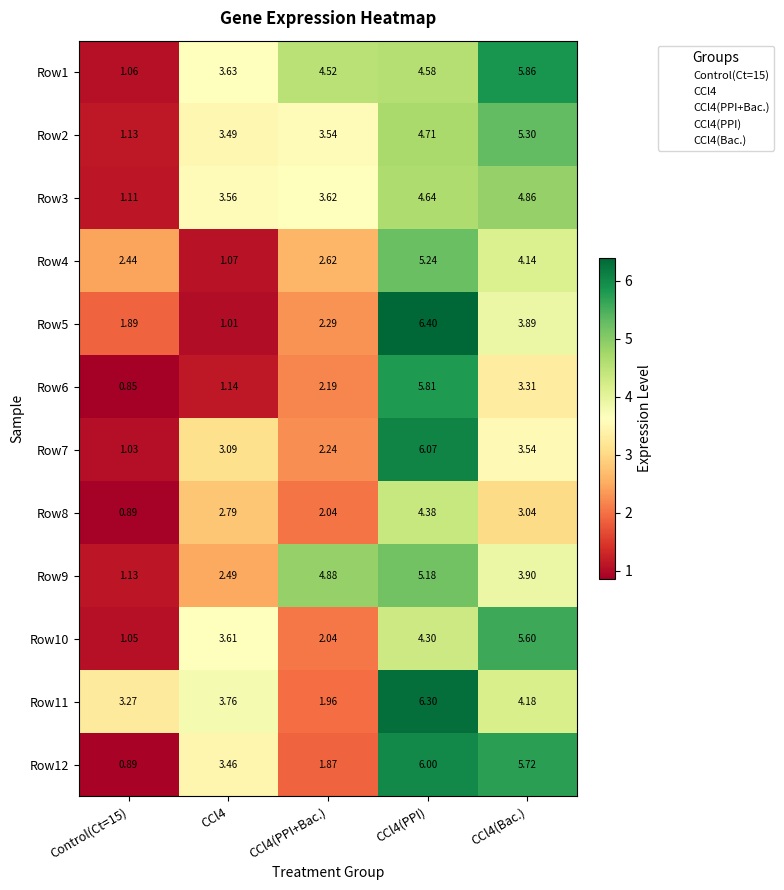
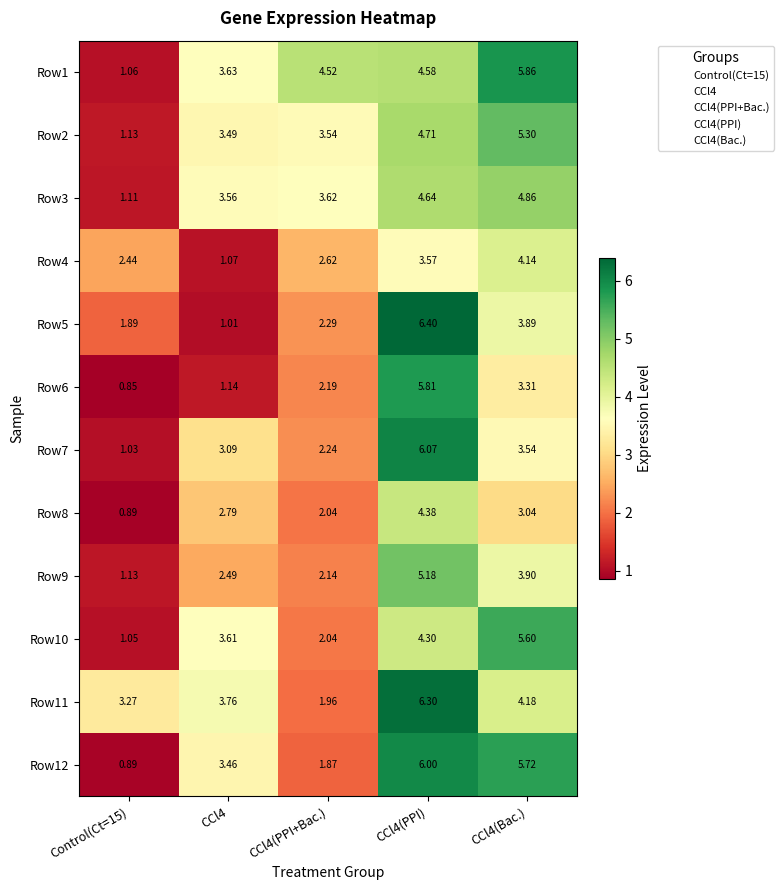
  {
    "Row1": {
      "Control(Ct=15)": 1.06,
      "CCl4": 3.63,
      "CCl4(PPI+Bac.)": 4.52,
      "CCl4(PPI)": 4.58,
      "CCl4(Bac.)": 5.86
    },
    "Row2": {
      "Control(Ct=15)": 1.13,
      "CCl4": 3.49,
      "CCl4(PPI+Bac.)": 3.54,
      "CCl4(PPI)": 4.71,
      "CCl4(Bac.)": 5.30
    },
    "Row3": {
      "Control(Ct=15)": 1.11,
      "CCl4": 3.56,
      "CCl4(PPI+Bac.)": 3.62,
      "CCl4(PPI)": 4.64,
      "CCl4(Bac.)": 4.86
    },
    "Row4": {
      "Control(Ct=15)": 2.44,
      "CCl4": 1.07,
      "CCl4(PPI+Bac.)": 2.62,
-     "CCl4(PPI)": 5.24,
+     "CCl4(PPI)": 3.57,
      "CCl4(Bac.)": 4.14
    },
    "Row5": {
      "Control(Ct=15)": 1.89,
      "CCl4": 1.01,
      "CCl4(PPI+Bac.)": 2.29,
      "CCl4(PPI)": 6.40,
      "CCl4(Bac.)": 3.89
    },
    "Row6": {
      "Control(Ct=15)": 0.85,
      "CCl4": 1.14,
      "CCl4(PPI+Bac.)": 2.19,
      "CCl4(PPI)": 5.81,
      "CCl4(Bac.)": 3.31
    },
    "Row7": {
      "Control(Ct=15)": 1.03,
      "CCl4": 3.09,
      "CCl4(PPI+Bac.)": 2.24,
      "CCl4(PPI)": 6.07,
      "CCl4(Bac.)": 3.54
    },
    "Row8": {
      "Control(Ct=15)": 0.89,
      "CCl4": 2.79,
      "CCl4(PPI+Bac.)": 2.04,
      "CCl4(PPI)": 4.38,
      "CCl4(Bac.)": 3.04
    },
    "Row9": {
      "Control(Ct=15)": 1.13,
      "CCl4": 2.49,
-     "CCl4(PPI+Bac.)": 4.88,
+     "CCl4(PPI+Bac.)": 2.14,
      "CCl4(PPI)": 5.18,
      "CCl4(Bac.)": 3.90
    },
    "Row10": {
      "Control(Ct=15)": 1.05,
      "CCl4": 3.61,
      "CCl4(PPI+Bac.)": 2.04,
      "CCl4(PPI)": 4.30,
      "CCl4(Bac.)": 5.60
    },
    "Row11": {
      "Control(Ct=15)": 3.27,
      "CCl4": 3.76,
      "CCl4(PPI+Bac.)": 1.96,
      "CCl4(PPI)": 6.30,
      "CCl4(Bac.)": 4.18
    },
    "Row12": {
      "Control(Ct=15)": 0.89,
      "CCl4": 3.46,
      "CCl4(PPI+Bac.)": 1.87,
      "CCl4(PPI)": 6.00,
      "CCl4(Bac.)": 5.72
    }
  }
